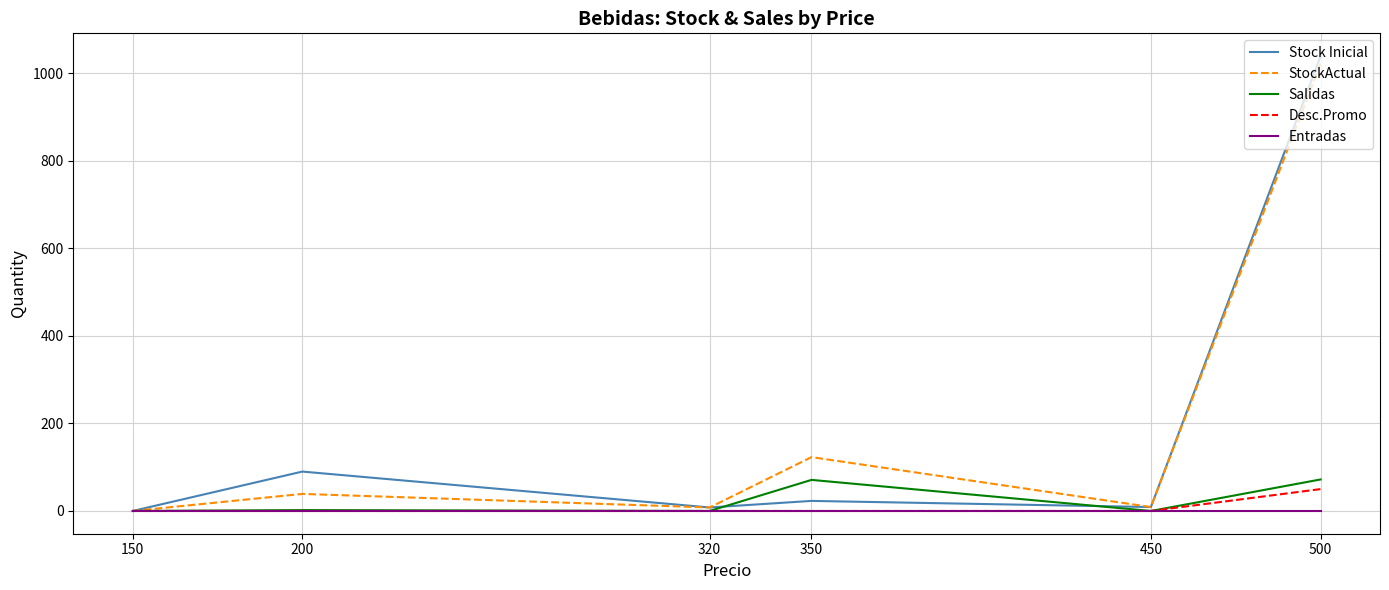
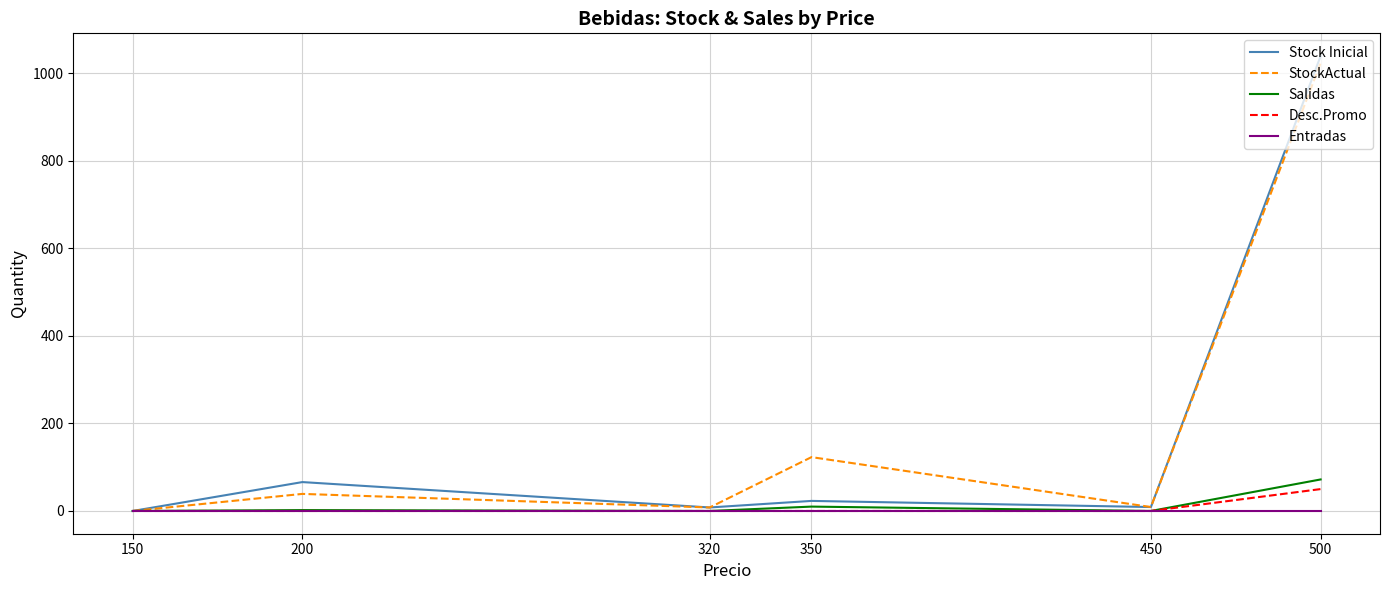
  {
    "Stock Inicial": {
-     "200": 90,
+     "200": 70,
      "350": 20
    },
    "StockActual": {
      "200": 40,
      "350": 120
    },
    "Salidas": {
-     "350": 70,
+     "350": 10,
      "500": 70
    },
    "Desc.Promo": {
      "500": 50
    },
    "Entradas": {
      "500": 0
    }
  }
